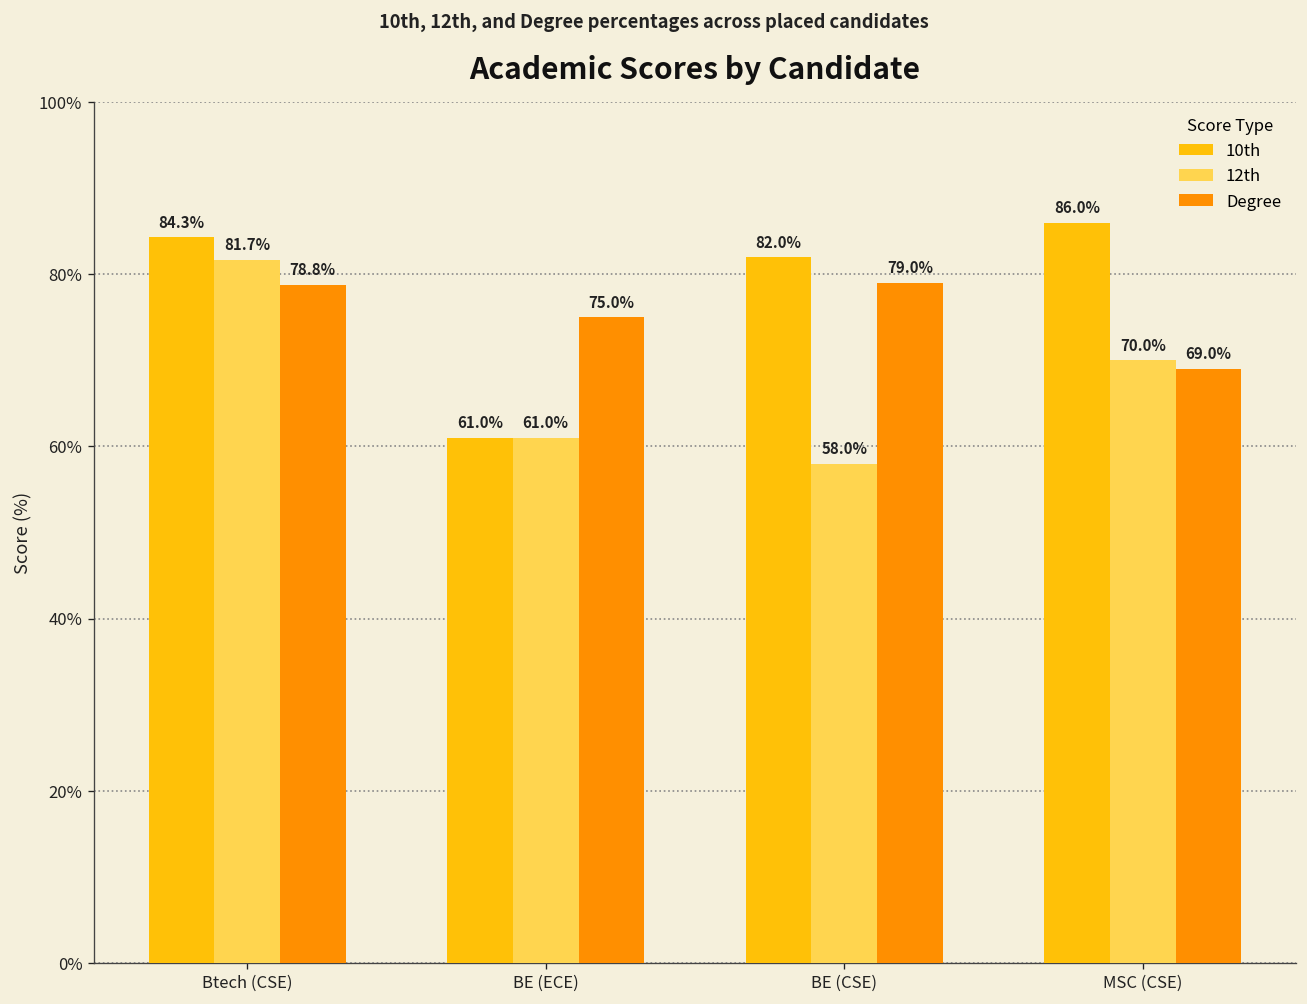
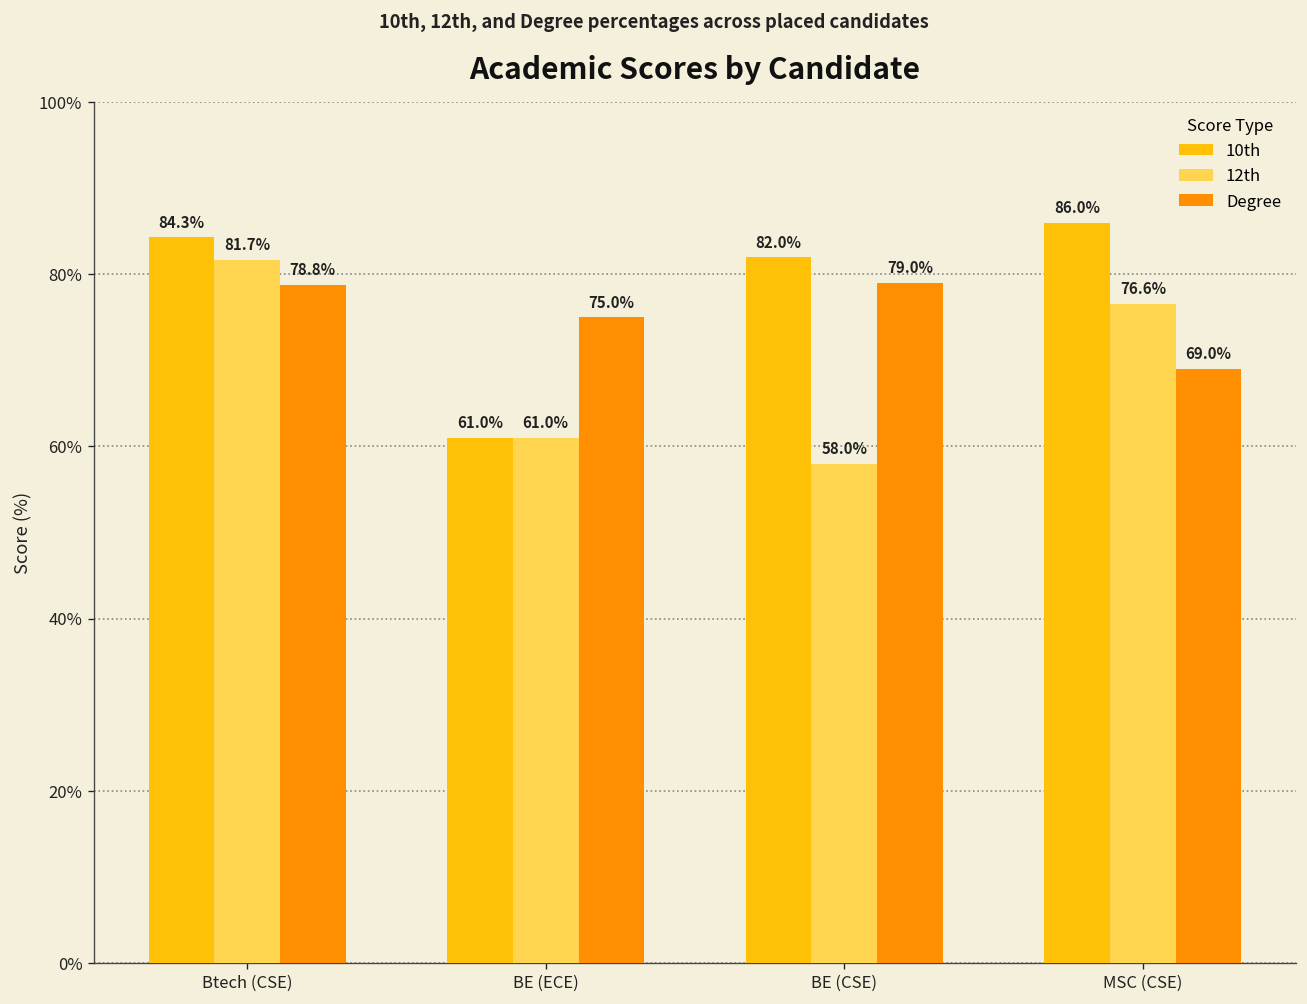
  {
    "12th": {
      "Btech (CSE)": "81.7%",
      "BE (ECE)": "61.0%",
      "BE (CSE)": "58.0%",
-     "MSC (CSE)": "70.0%"
+     "MSC (CSE)": "76.6%"
    }
  }
